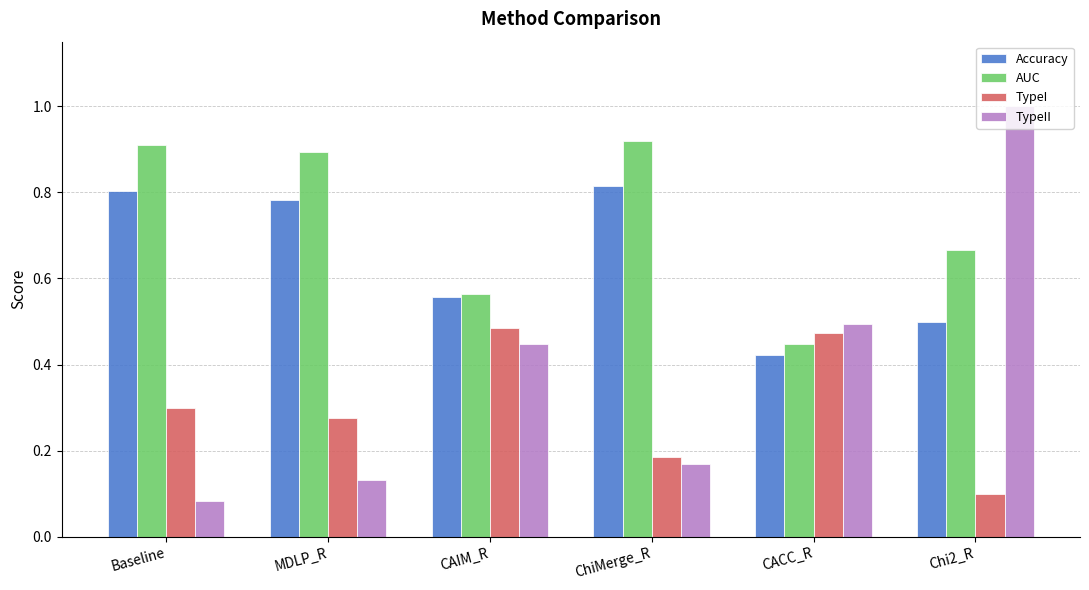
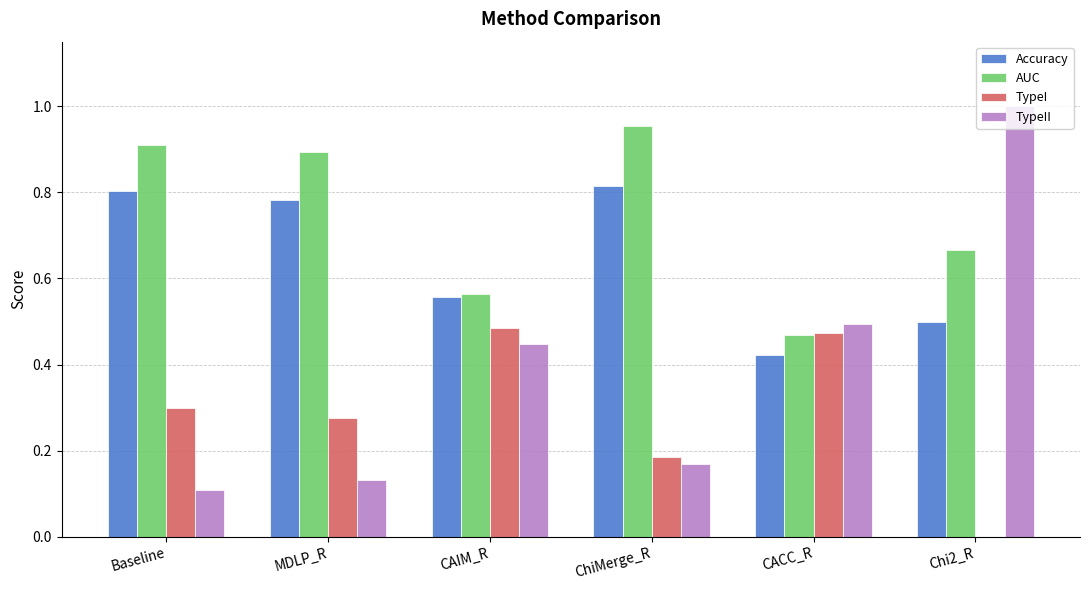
  {
    "Accuracy": {
      "Baseline": 0.80,
      "MDLP_R": 0.78,
      "CAIM_R": 0.56,
      "ChiMerge_R": 0.82,
      "CACC_R": 0.42,
      "Chi2_R": 0.50
    },
    "AUC": {
      "Baseline": 0.91,
      "MDLP_R": 0.89,
      "CAIM_R": 0.56,
-     "ChiMerge_R": 0.92,
-     "CACC_R": 0.45,
+     "ChiMerge_R": 0.95,
+     "CACC_R": 0.47,
      "Chi2_R": 0.67
    },
    "TypeI": {
      "Baseline": 0.3,
      "MDLP_R": 0.28,
      "CAIM_R": 0.48,
      "ChiMerge_R": 0.19,
      "CACC_R": 0.47,
-     "Chi2_R": 0.1
+     "Chi2_R": 0.0
    },
    "TypeII": {
-     "Baseline": 0.08,
+     "Baseline": 0.11,
      "MDLP_R": 0.13,
      "CAIM_R": 0.45,
      "ChiMerge_R": 0.17,
      "CACC_R": 0.50
    }
  }
